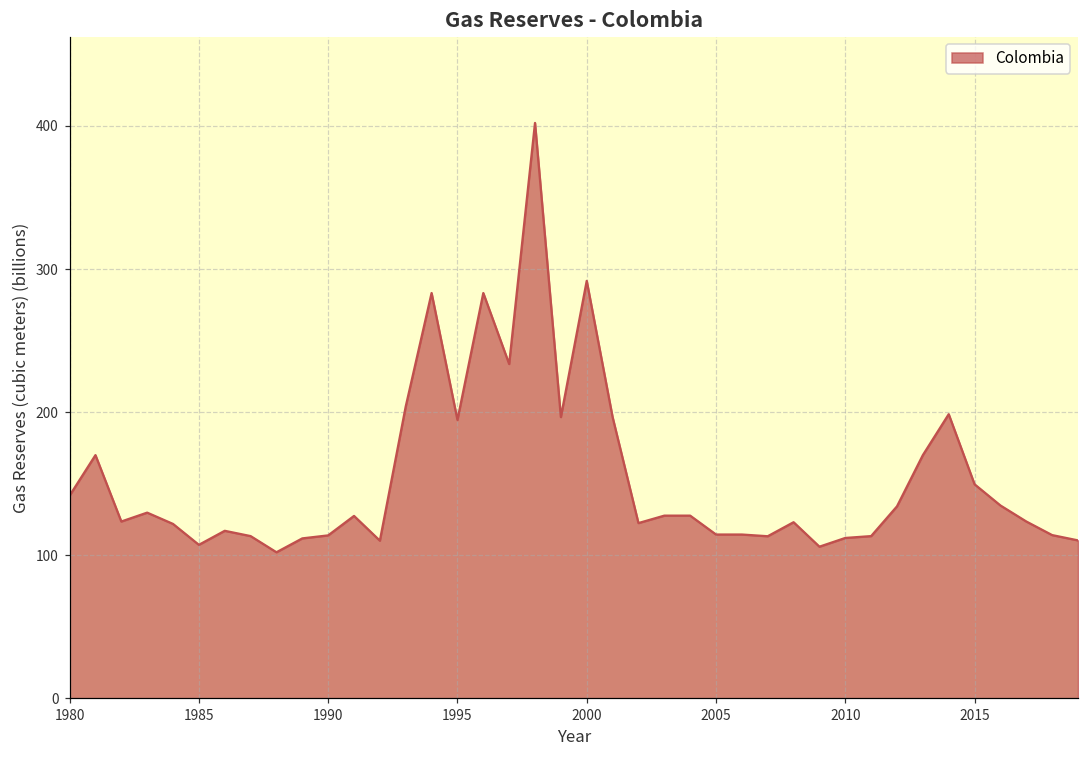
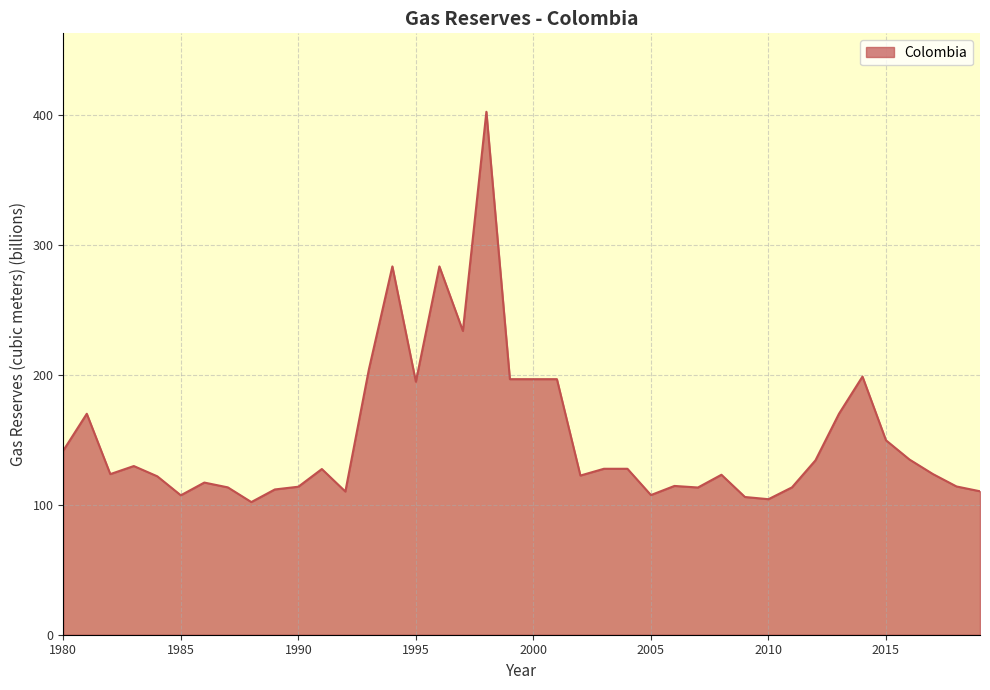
  {
    "1980": 142,
    "1985": 107,
    "1990": 114,
    "1995": 195,
-   "2000": 292,
-   "2005": 114,
-   "2010": 112,
+   "2000": 197,
+   "2005": 107,
+   "2010": 104,
    "2015": 150
  }
